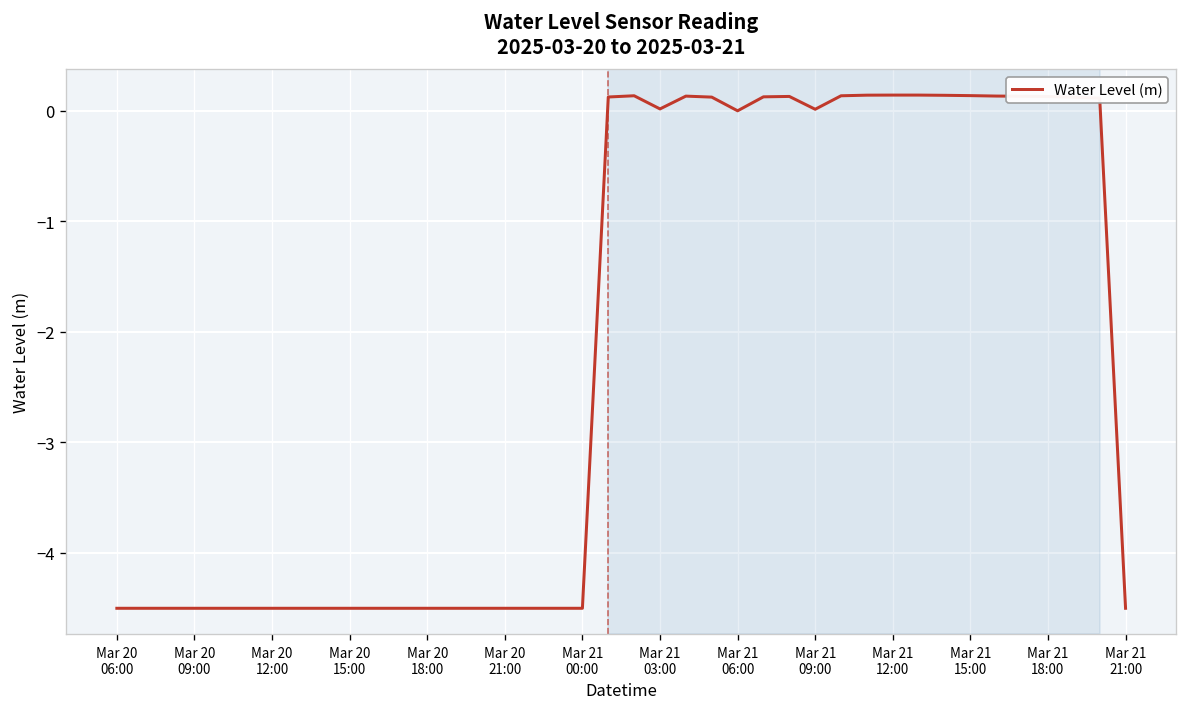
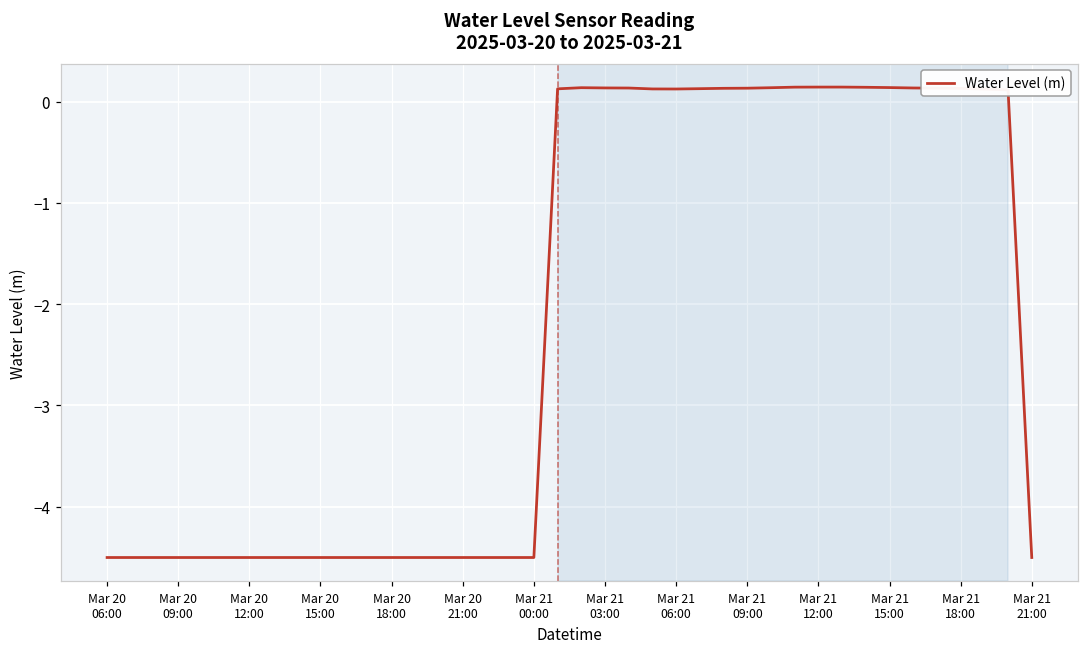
  {
    "Mar 20 06:00": -4.5,
    "Mar 20 09:00": -4.5,
    "Mar 20 12:00": -4.5,
    "Mar 20 15:00": -4.5,
    "Mar 20 18:00": -4.5,
    "Mar 20 21:00": -4.5,
    "Mar 21 00:00": -4.5,
-   "Mar 21 03:00": 0.0,
-   "Mar 21 06:00": 0.0,
-   "Mar 21 09:00": 0.0,
+   "Mar 21 03:00": 0.1,
+   "Mar 21 06:00": 0.1,
+   "Mar 21 09:00": 0.1,
    "Mar 21 12:00": 0.1,
    "Mar 21 15:00": 0.1,
    "Mar 21 21:00": -4.5
  }
